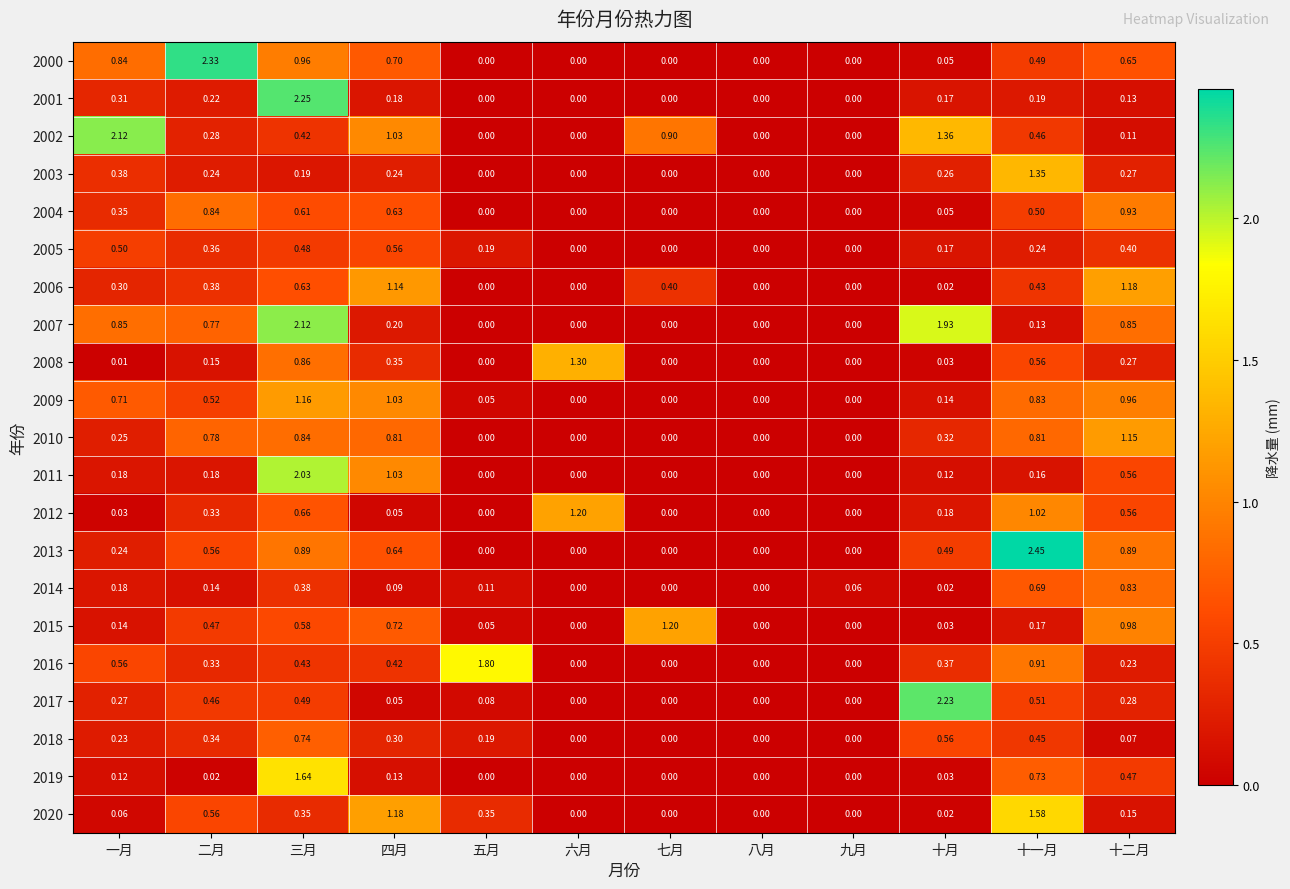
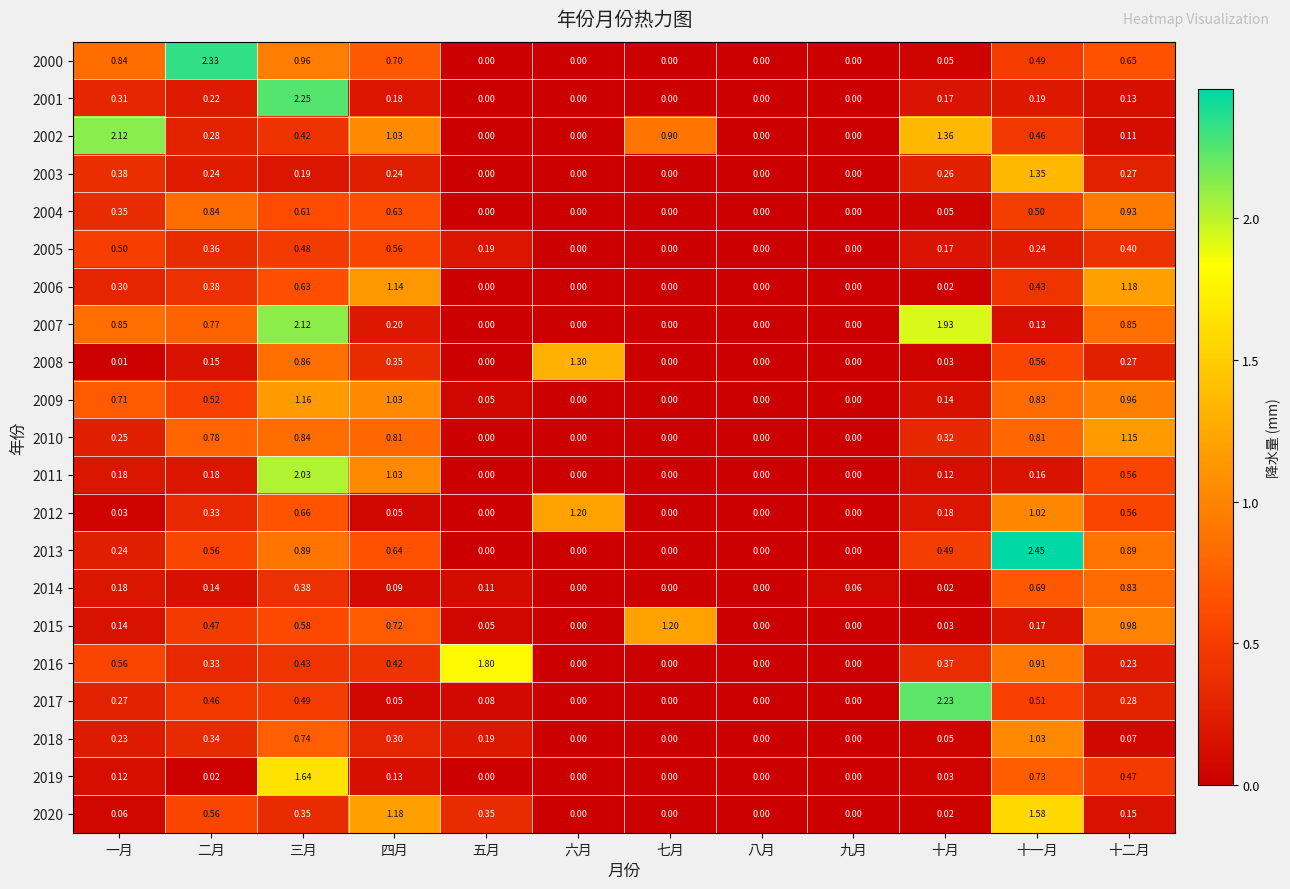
  {
    "2006": {
      "一月": 0.30,
      "二月": 0.38,
      "三月": 0.63,
      "四月": 1.14,
      "五月": 0.00,
      "六月": 0.00,
-     "七月": 0.40,
+     "七月": 0.00,
      "八月": 0.00,
      "九月": 0.00,
      "十月": 0.02,
      "十一月": 0.43,
      "十二月": 1.18
    },
    "2018": {
      "一月": 0.23,
      "二月": 0.34,
      "三月": 0.74,
      "四月": 0.30,
      "五月": 0.19,
      "六月": 0.00,
      "七月": 0.00,
      "八月": 0.00,
      "九月": 0.00,
-     "十月": 0.56,
-     "十一月": 0.45,
+     "十月": 0.05,
+     "十一月": 1.03,
      "十二月": 0.07
    }
  }
